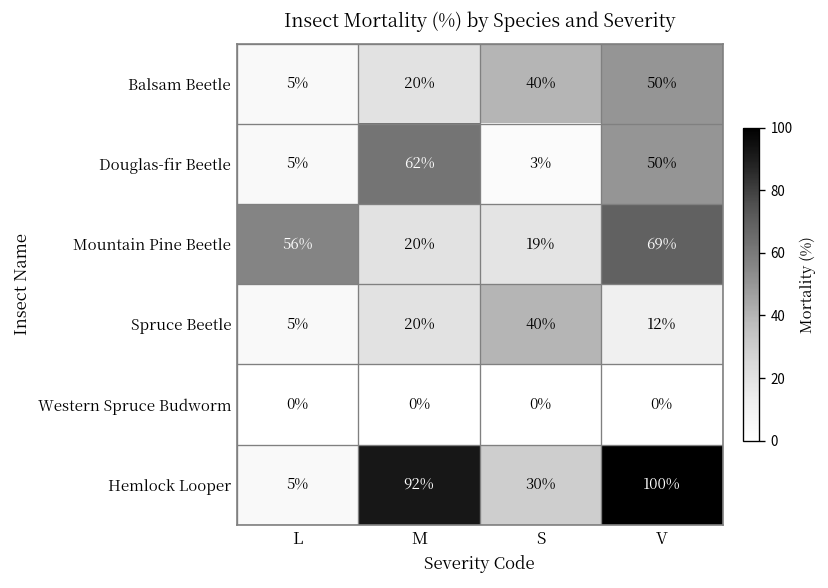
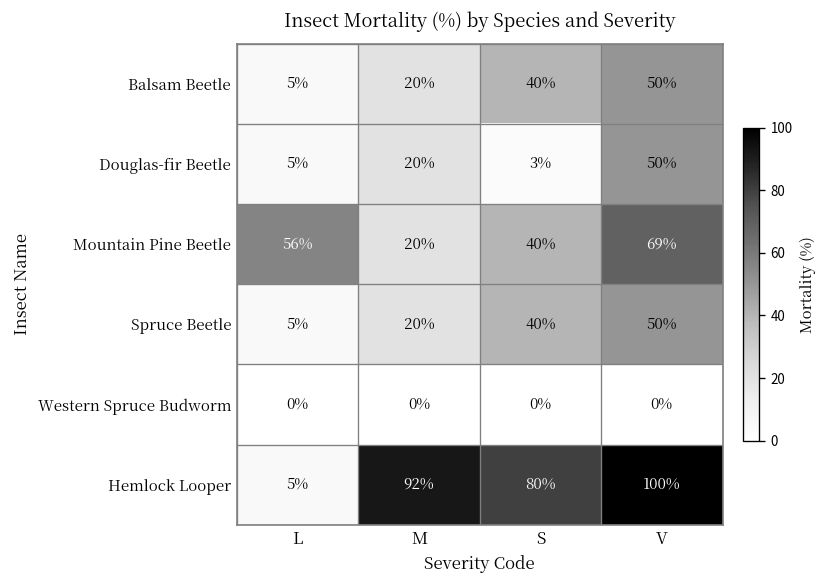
  {
    "Balsam Beetle": {
      "L": "5%",
      "M": "20%",
      "S": "40%",
      "V": "50%"
    },
    "Douglas-fir Beetle": {
      "L": "5%",
-     "M": "62%",
+     "M": "20%",
      "S": "3%",
      "V": "50%"
    },
    "Mountain Pine Beetle": {
      "L": "56%",
      "M": "20%",
-     "S": "19%",
+     "S": "40%",
      "V": "69%"
    },
    "Spruce Beetle": {
      "L": "5%",
      "M": "20%",
      "S": "40%",
-     "V": "12%"
+     "V": "50%"
    },
    "Western Spruce Budworm": {
      "L": "0%",
      "M": "0%",
      "S": "0%",
      "V": "0%"
    },
    "Hemlock Looper": {
      "L": "5%",
      "M": "92%",
-     "S": "30%",
+     "S": "80%",
      "V": "100%"
    }
  }
